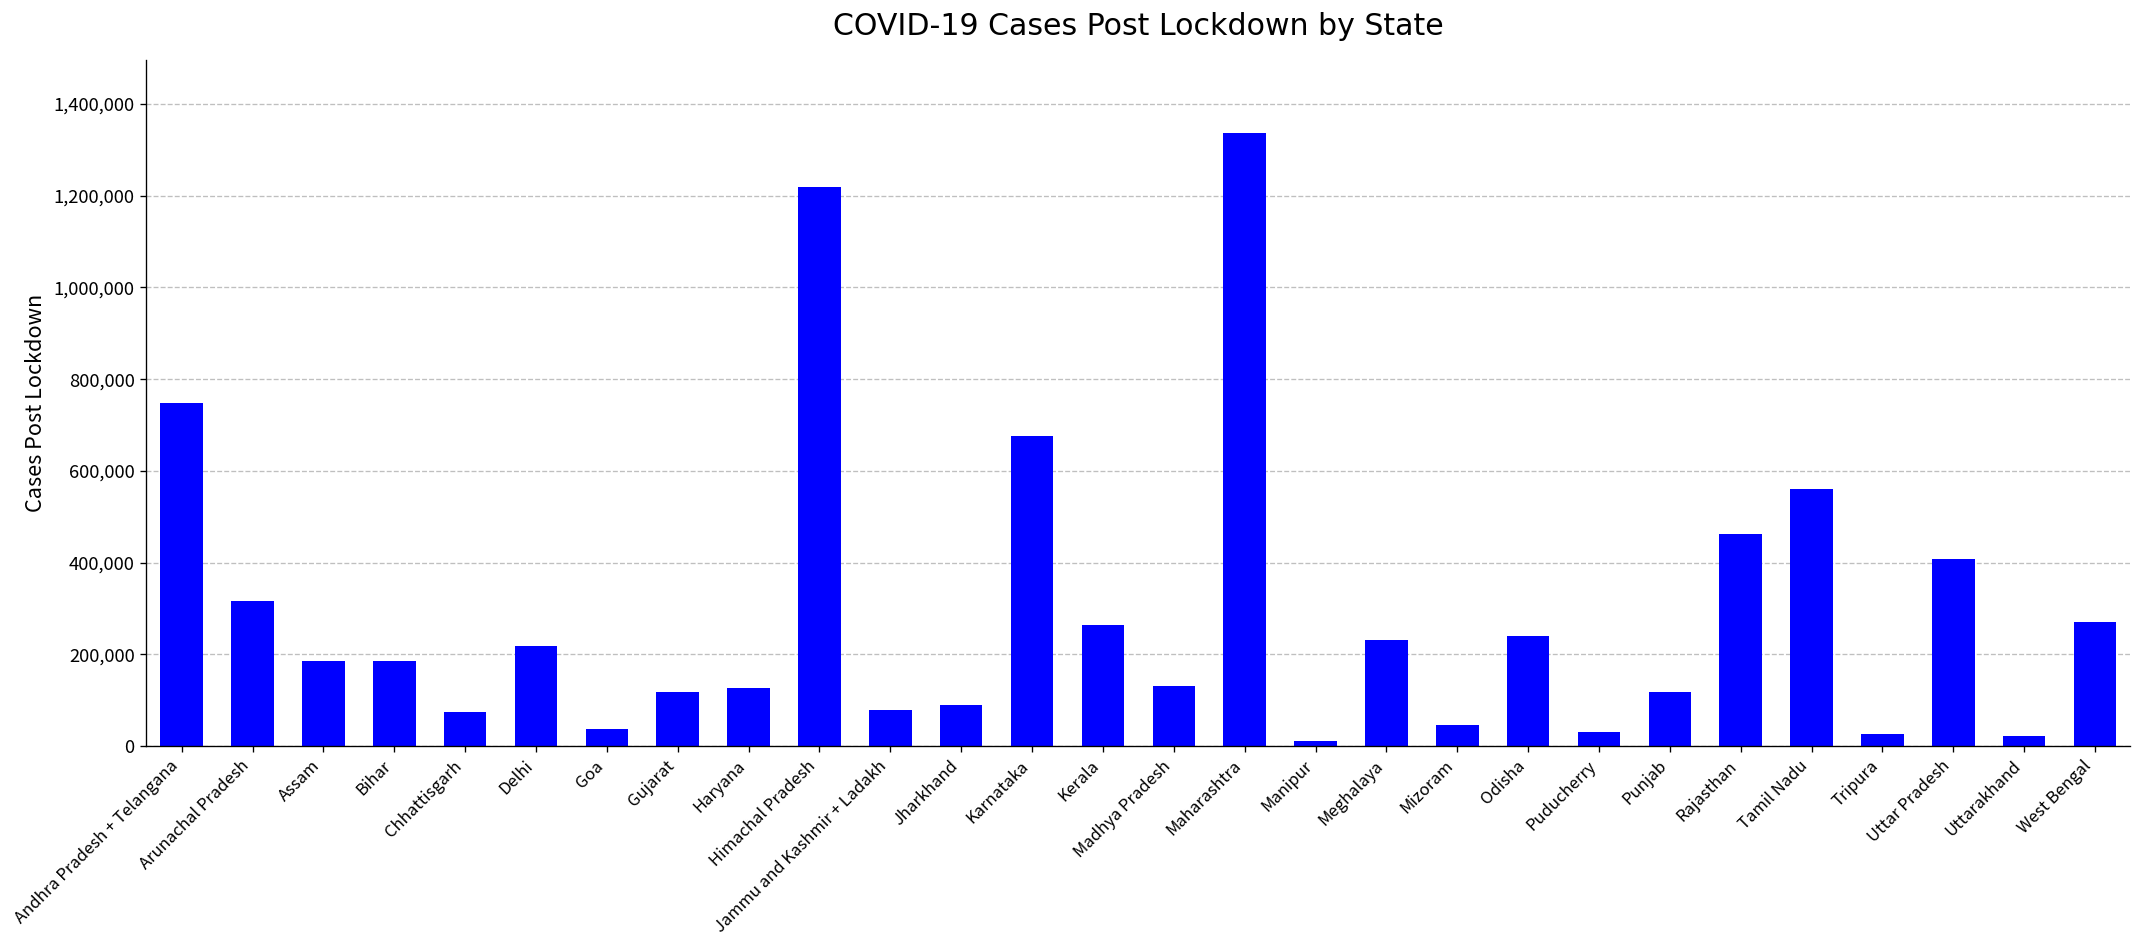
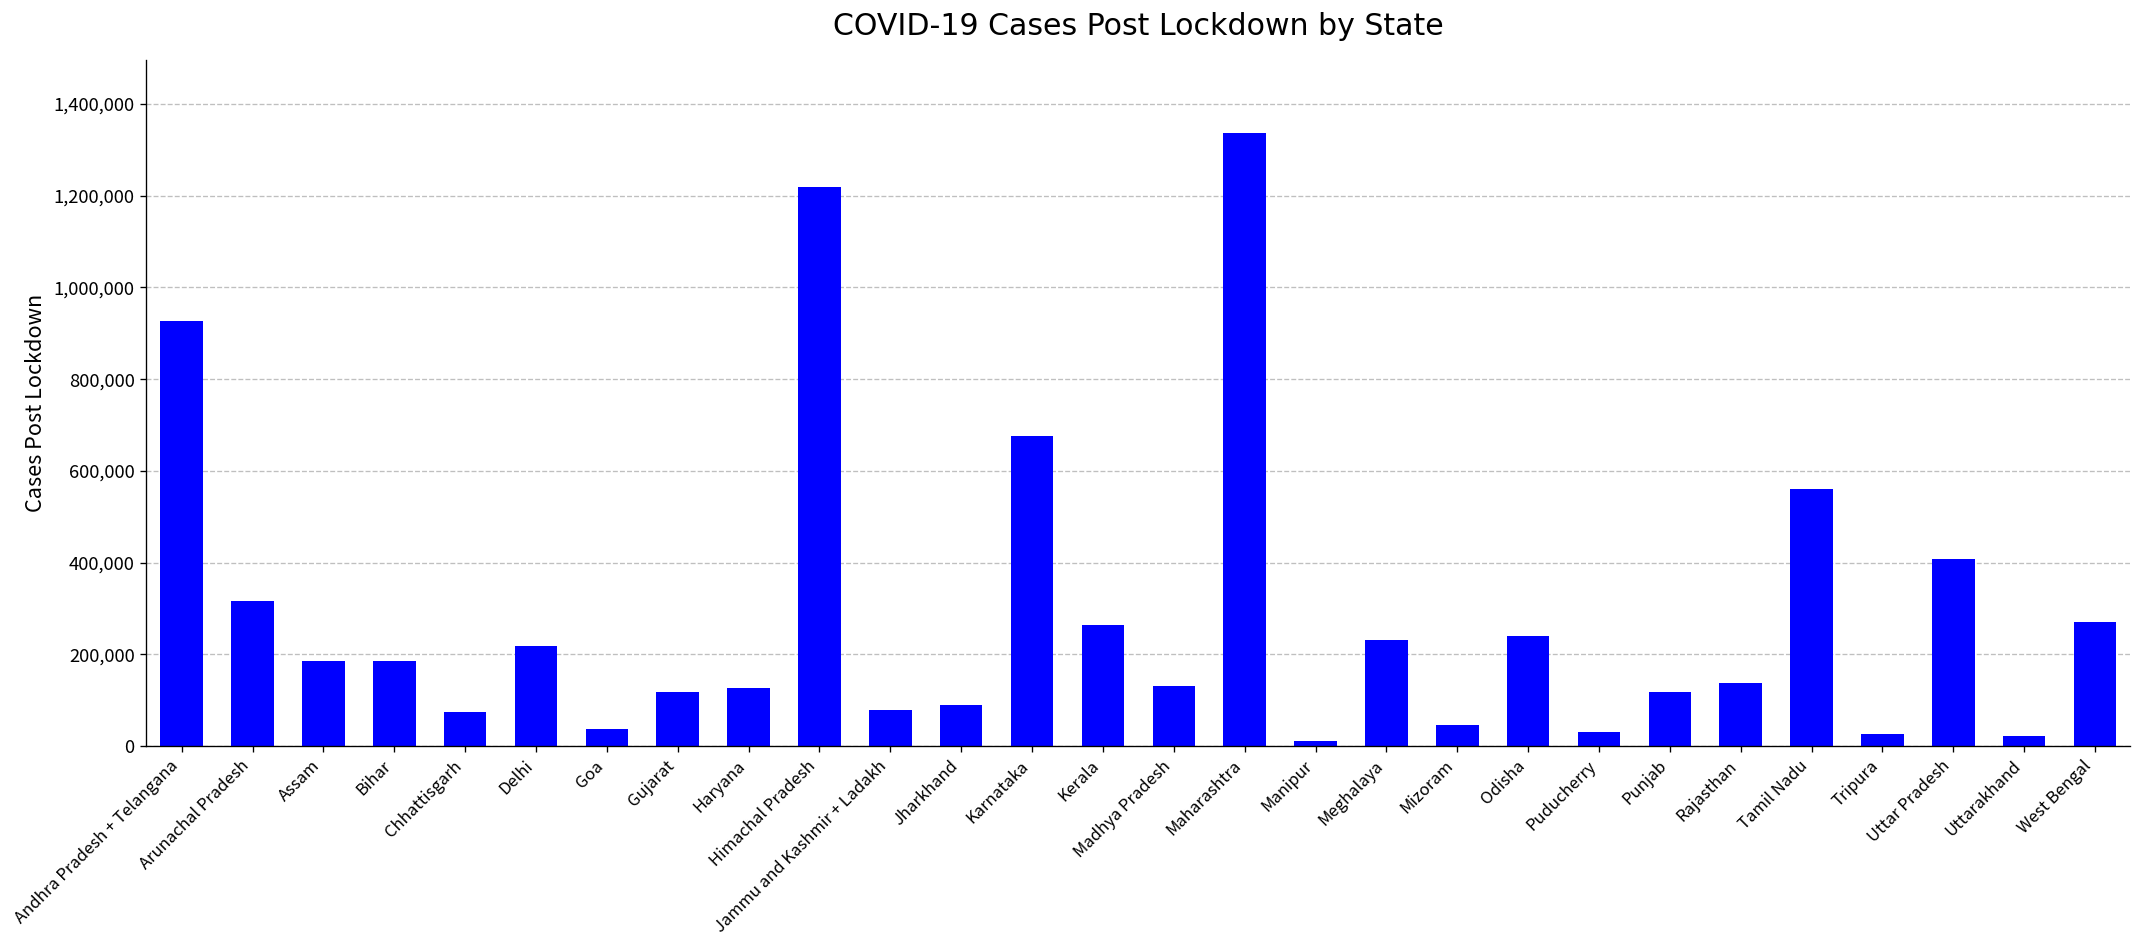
  {
-   "Andhra Pradesh + Telangana": "750,000",
+   "Andhra Pradesh + Telangana": "930,000",
    "Arunachal Pradesh": "320,000",
    "Assam": "180,000",
    "Bihar": "180,000",
    "Chhattisgarh": "70,000",
    "Delhi": "220,000",
    "Goa": "40,000",
    "Gujarat": "120,000",
    "Haryana": "130,000",
    "Himachal Pradesh": "1,220,000",
    "Jammu and Kashmir + Ladakh": "80,000",
    "Jharkhand": "90,000",
    "Karnataka": "680,000",
    "Kerala": "260,000",
    "Madhya Pradesh": "130,000",
    "Maharashtra": "1,340,000",
    "Manipur": "10,000",
    "Meghalaya": "230,000",
    "Mizoram": "50,000",
    "Odisha": "240,000",
    "Puducherry": "30,000",
    "Punjab": "120,000",
-   "Rajasthan": "460,000",
+   "Rajasthan": "140,000",
    "Tamil Nadu": "560,000",
    "Tripura": "30,000",
    "Uttar Pradesh": "410,000",
    "Uttarakhand": "20,000",
    "West Bengal": "270,000"
  }
